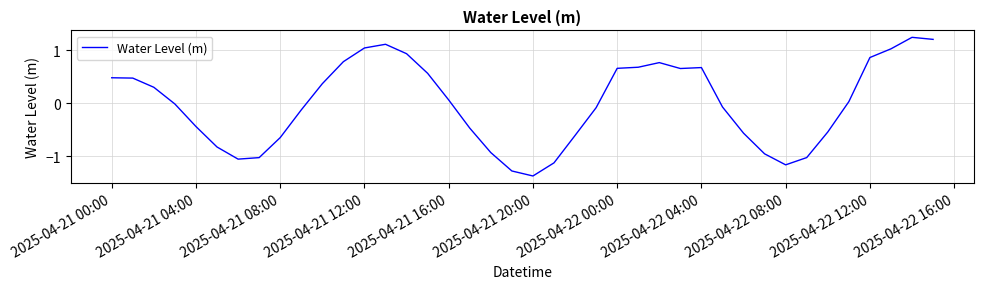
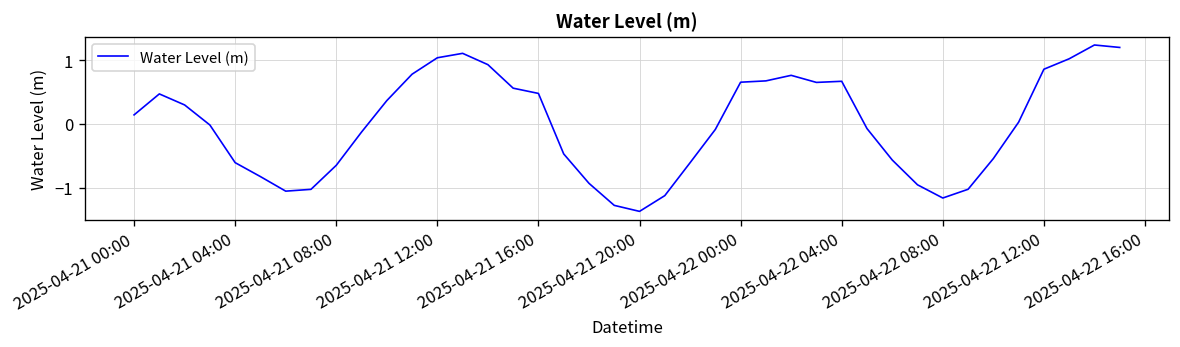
  {
-   "2025-04-21 00:00": 0.5,
-   "2025-04-21 04:00": -0.4,
+   "2025-04-21 00:00": 0.1,
+   "2025-04-21 04:00": -0.6,
    "2025-04-21 08:00": -0.7,
    "2025-04-21 12:00": 1.0,
-   "2025-04-21 16:00": 0.1,
+   "2025-04-21 16:00": 0.5,
    "2025-04-21 20:00": -1.4,
    "2025-04-22 00:00": 0.7,
    "2025-04-22 04:00": 0.7,
    "2025-04-22 08:00": -1.2,
    "2025-04-22 12:00": 0.9
  }
